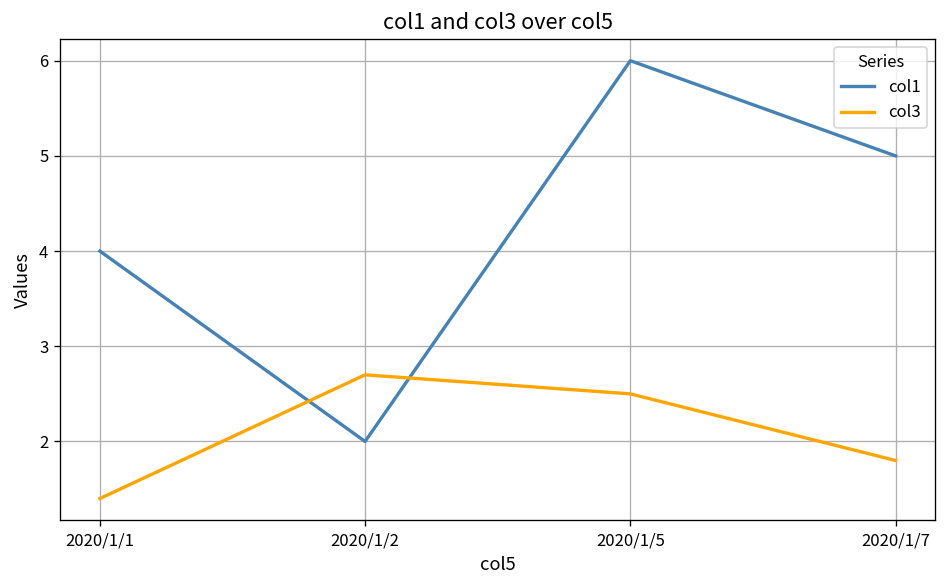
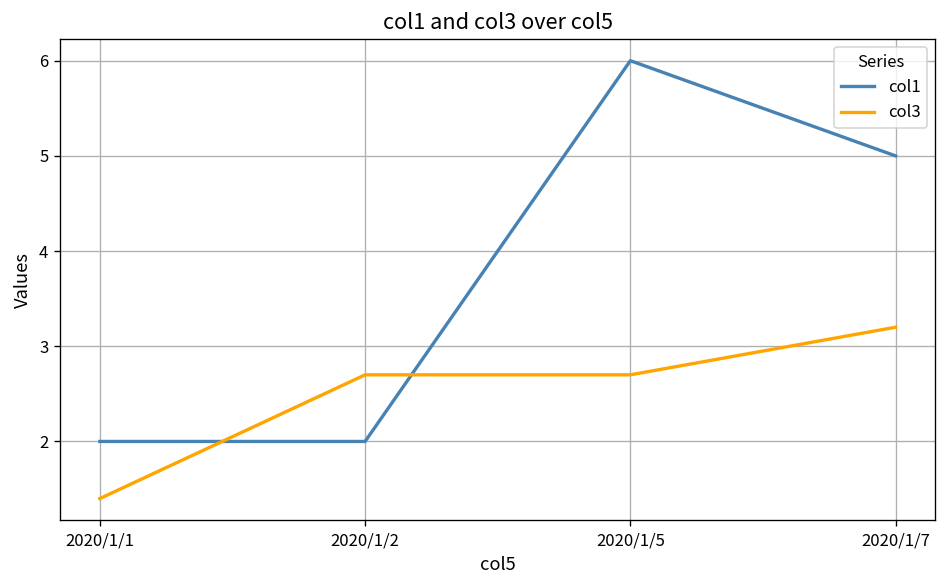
  {
    "col1": {
-     "2020/1/1": 4,
+     "2020/1/1": 2,
      "2020/1/2": 2,
      "2020/1/5": 6,
      "2020/1/7": 5
    },
    "col3": {
      "2020/1/1": 1.4,
      "2020/1/2": 2.7,
-     "2020/1/5": 2.5,
-     "2020/1/7": 1.8
+     "2020/1/5": 2.7,
+     "2020/1/7": 3.2
    }
  }
